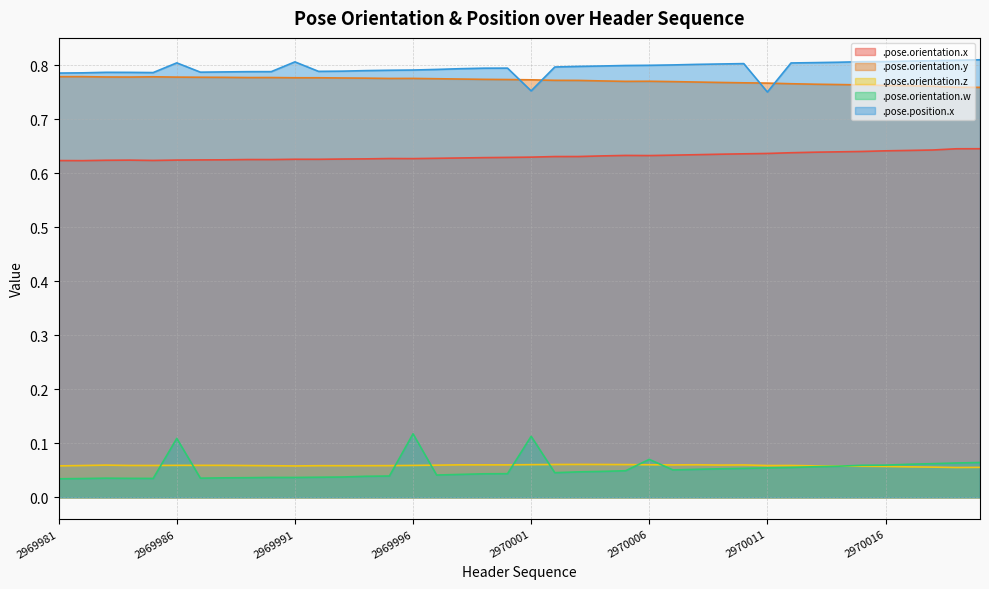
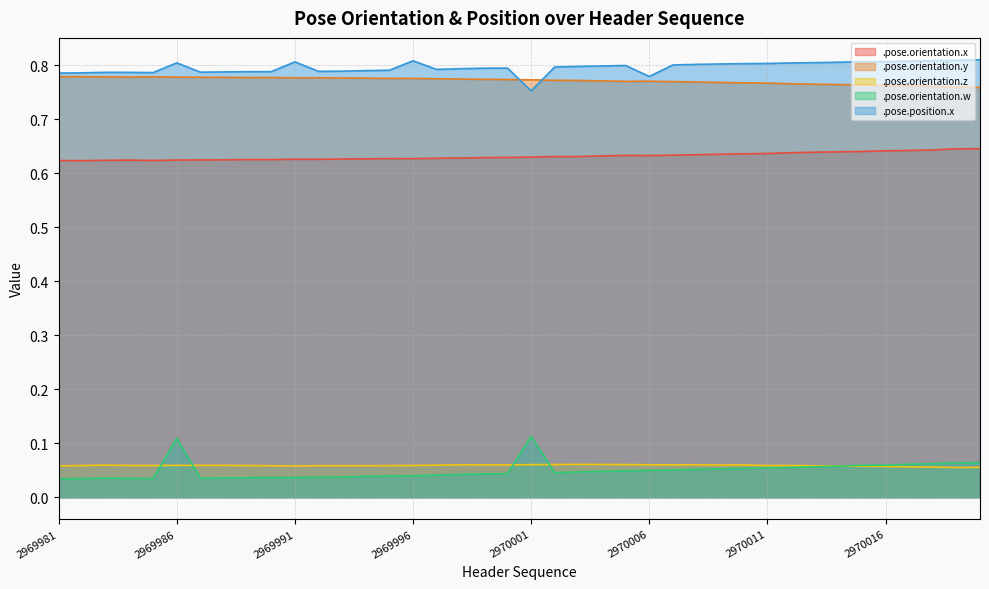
  {
    ".pose.orientation.w": {
      "2969981": 0.03,
      "2969986": 0.11,
      "2969991": 0.04,
-     "2969996": 0.12,
+     "2969996": 0.04,
      "2970001": 0.11,
-     "2970006": 0.07
+     "2970006": 0.05
    },
    ".pose.position.x": {
      "2969981": 0.79,
      "2969986": 0.80,
      "2969991": 0.81,
-     "2969996": 0.79,
+     "2969996": 0.81,
      "2970001": 0.75,
-     "2970006": 0.80,
-     "2970011": 0.75
+     "2970006": 0.78,
+     "2970011": 0.80
    }
  }
